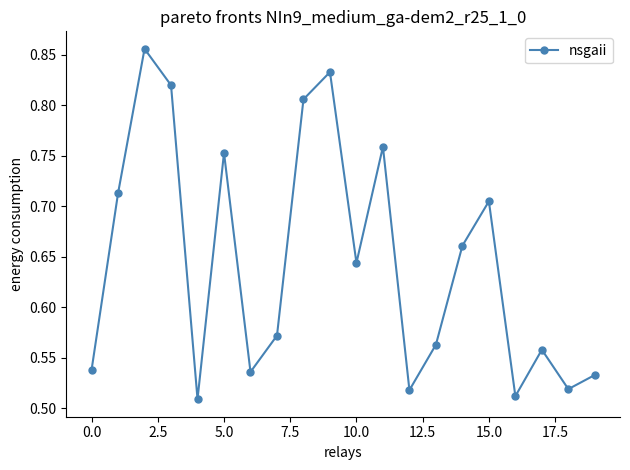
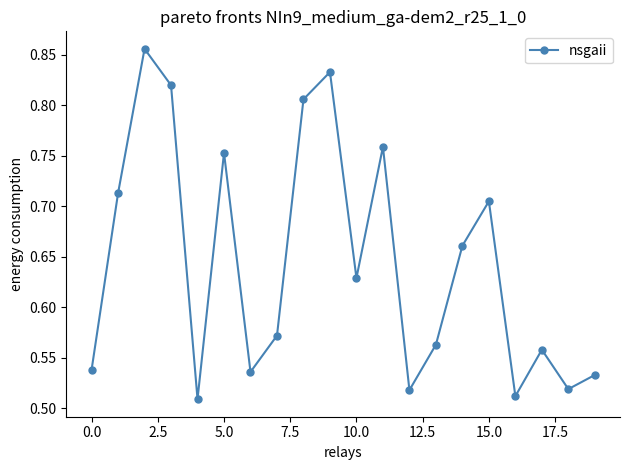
  {
    "0.0": 0.538,
    "5.0": 0.753,
-   "10.0": 0.644,
+   "10.0": 0.629,
    "15.0": 0.705
  }
